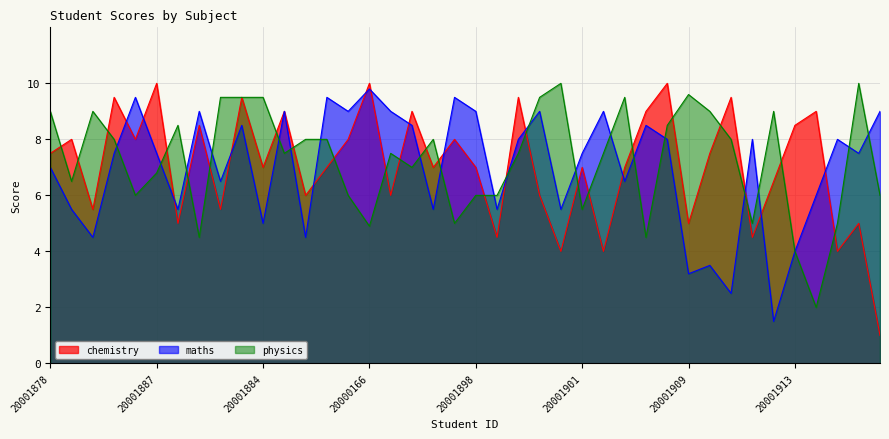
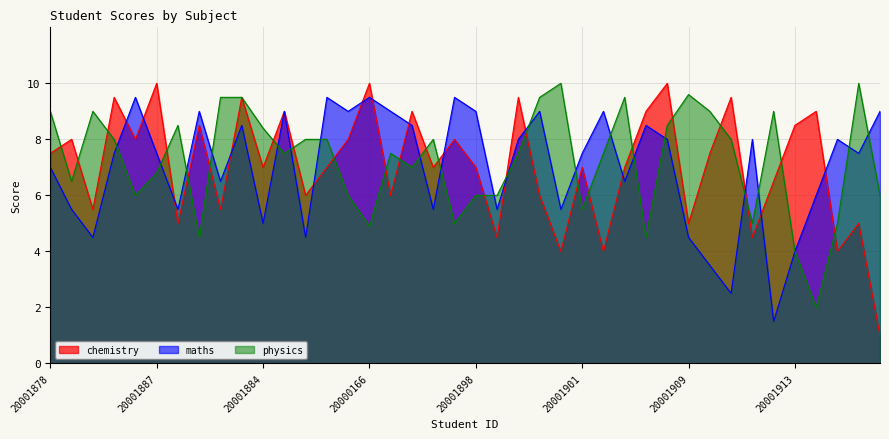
  {
    "chemistry": {
      "20001878": 7.5,
      "20001887": 10.0,
      "20001884": 7.0,
      "20000166": 10.0,
      "20001898": 7.0,
      "20001901": 7.0,
      "20001909": 5.0,
      "20001913": 8.5
    },
    "maths": {
      "20001878": 7.0,
      "20001887": 7.5,
      "20001884": 5.0,
-     "20000166": 9.8,
+     "20000166": 9.5,
      "20001898": 9.0,
      "20001901": 7.5,
-     "20001909": 3.2
+     "20001909": 4.5
    },
    "physics": {
      "20001878": 9.0,
      "20001887": 6.8,
-     "20001884": 9.5,
+     "20001884": 8.4,
      "20000166": 4.9,
      "20001898": 6.0,
      "20001901": 5.5,
      "20001909": 9.6
    }
  }
